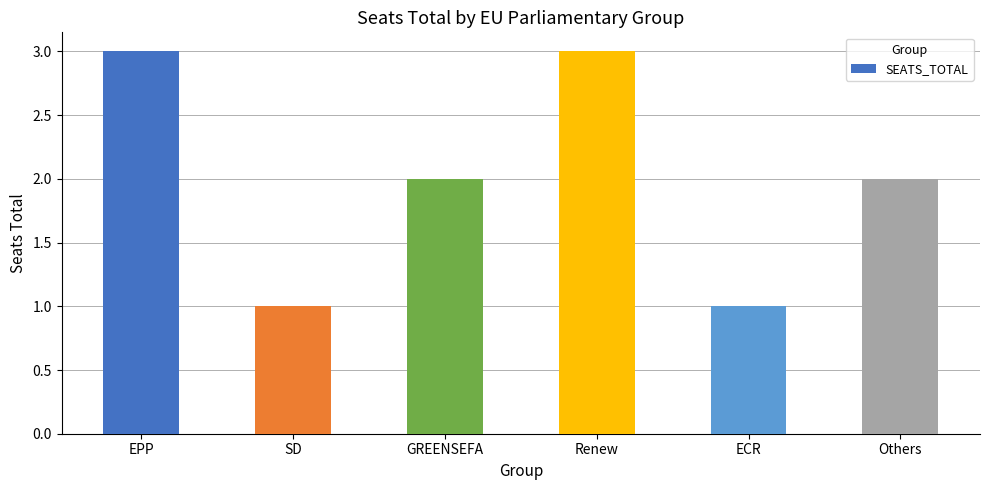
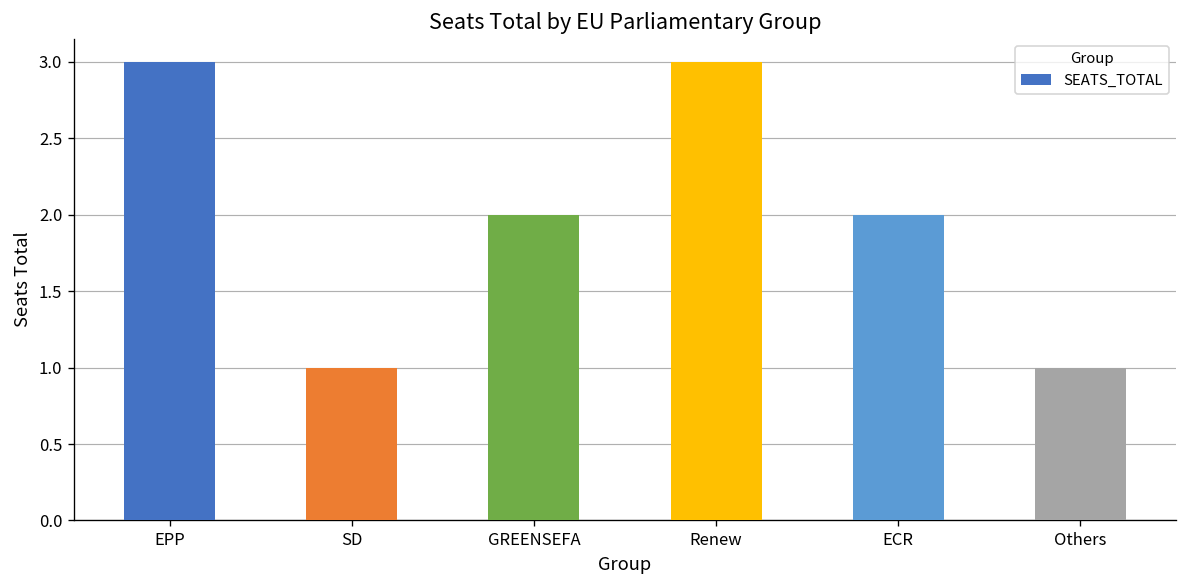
  {
    "EPP": 3,
    "SD": 1,
    "GREENSEFA": 2,
    "Renew": 3,
-   "ECR": 1,
-   "Others": 2
+   "ECR": 2,
+   "Others": 1
  }
